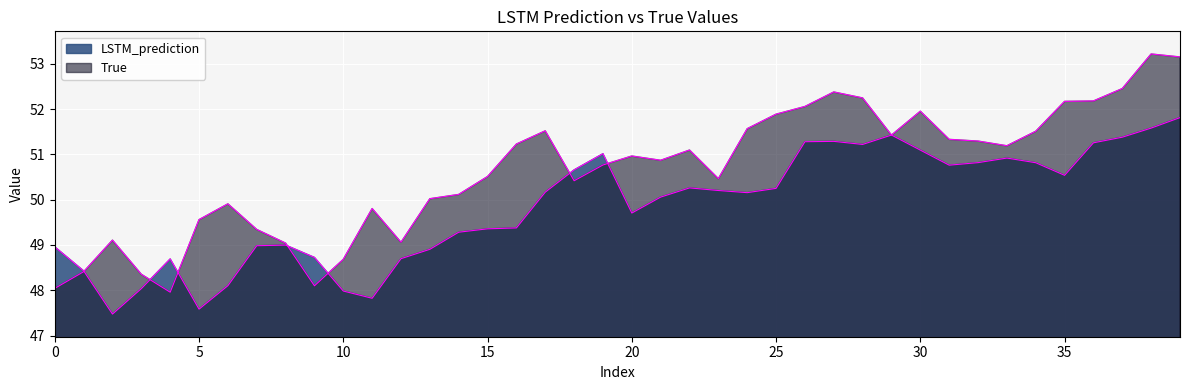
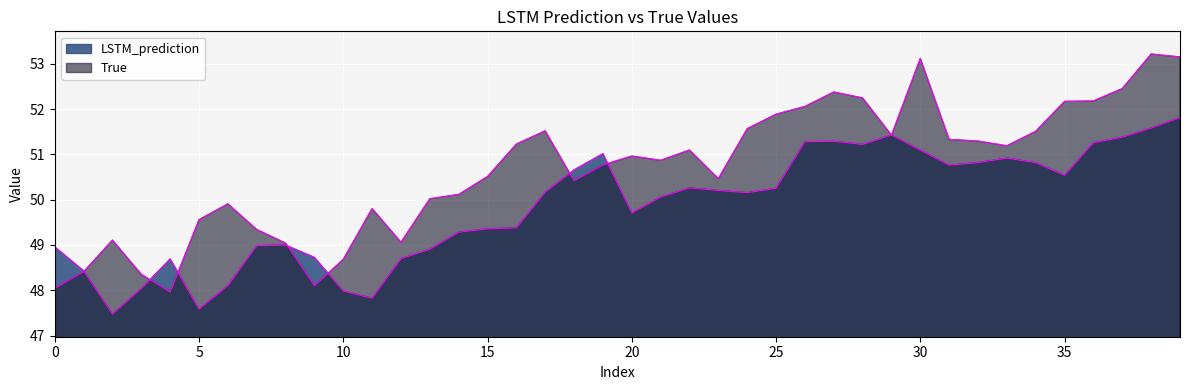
  {
    "LSTM_prediction": {
      "0": 49.0,
      "5": 47.6,
      "10": 48.0,
      "15": 49.4,
      "20": 49.7,
      "25": 50.2,
      "30": 51.1,
      "35": 50.5
    },
    "True": {
      "0": 48.0,
      "5": 49.6,
      "10": 48.7,
      "15": 50.5,
      "20": 51.0,
      "25": 51.9,
-     "30": 52.0,
+     "30": 53.1,
      "35": 52.2
    }
  }
